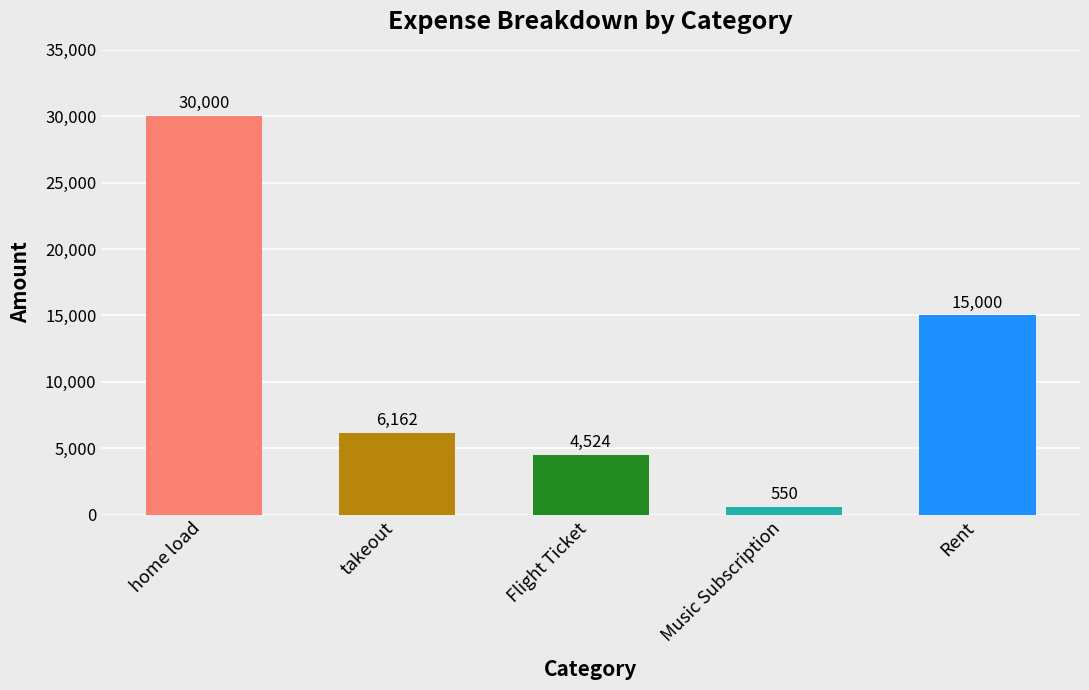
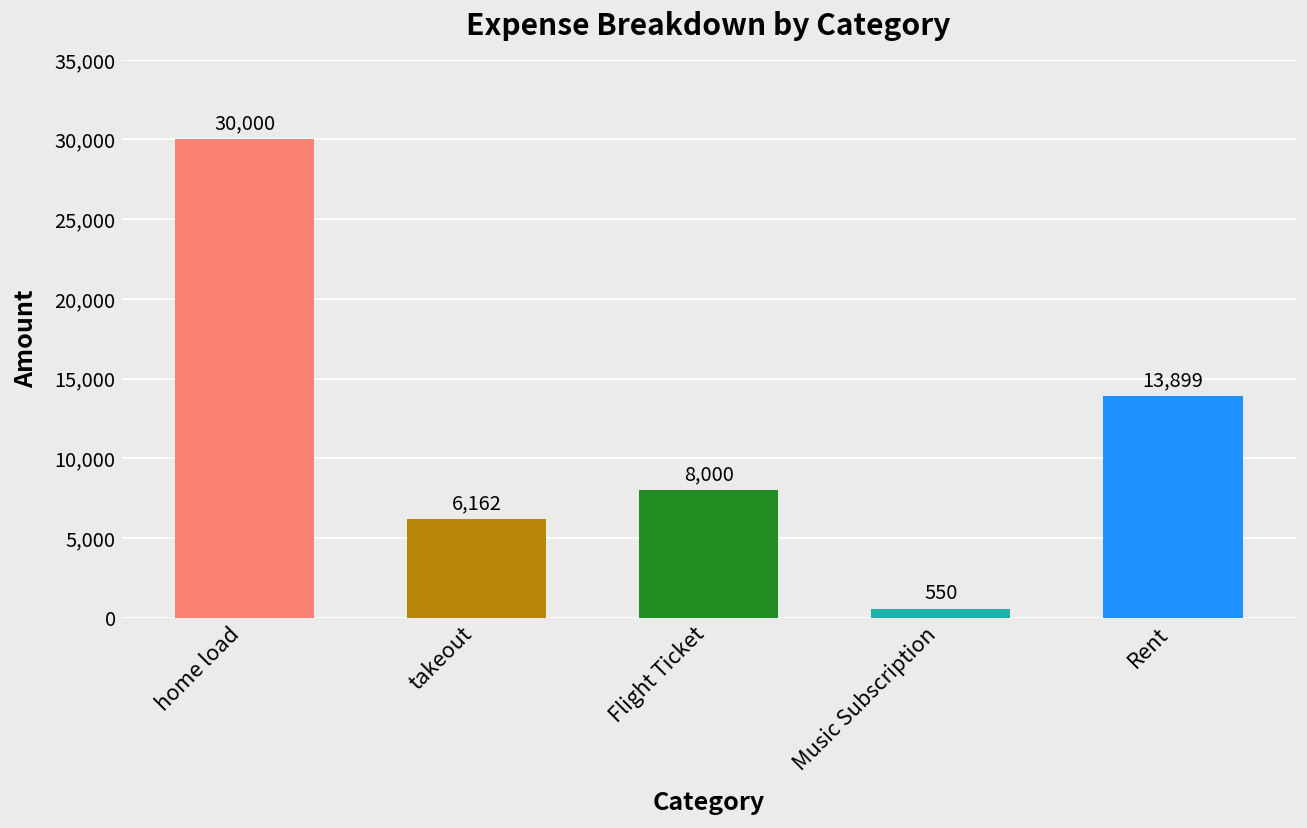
  {
    "home load": "30,000",
    "takeout": "6,162",
-   "Flight Ticket": "4,524",
+   "Flight Ticket": "8,000",
    "Music Subscription": "550",
-   "Rent": "15,000"
+   "Rent": "13,899"
  }
